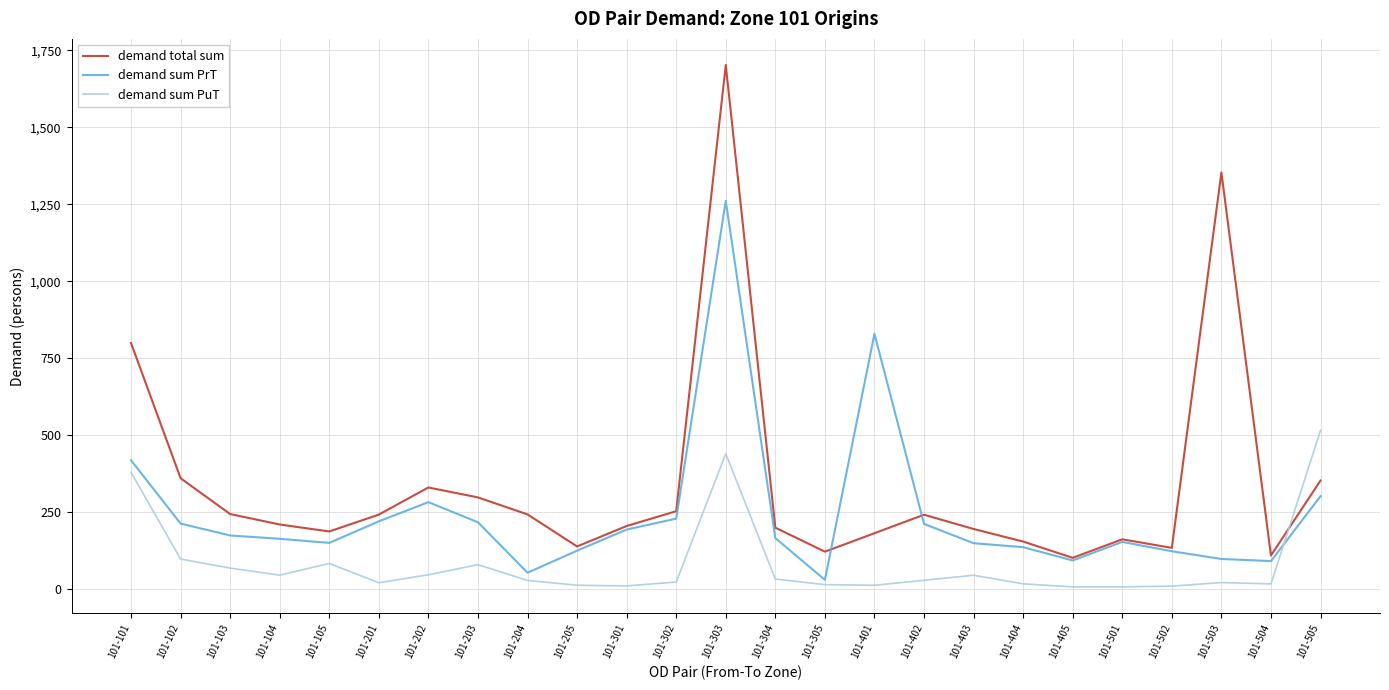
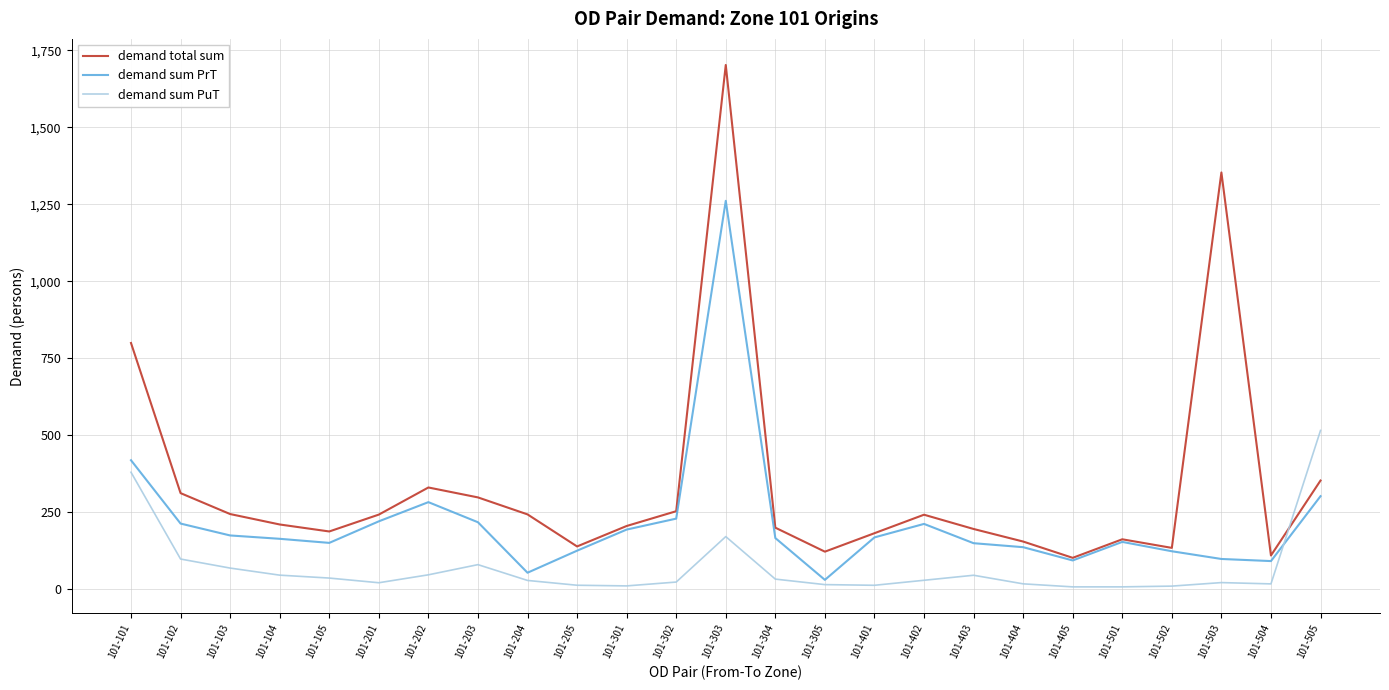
  {
    "demand total sum": {
      "101-101": "800",
-     "101-102": "360",
+     "101-102": "310",
      "101-103": "240",
      "101-104": "210",
      "101-105": "190",
      "101-201": "240",
      "101-202": "330",
      "101-203": "300",
      "101-204": "240",
      "101-205": "140",
      "101-301": "210",
      "101-302": "250",
      "101-303": "1,700",
      "101-304": "200",
      "101-305": "120",
      "101-401": "180",
      "101-402": "240",
      "101-403": "200",
      "101-404": "160",
      "101-405": "100",
      "101-501": "160",
      "101-502": "140",
      "101-503": "1,350",
      "101-504": "110",
      "101-505": "350"
    },
    "demand sum PrT": {
      "101-101": "420",
      "101-102": "210",
      "101-103": "180",
      "101-104": "160",
      "101-105": "150",
      "101-201": "220",
      "101-202": "280",
      "101-203": "220",
      "101-204": "50",
      "101-205": "130",
      "101-301": "190",
      "101-302": "230",
      "101-303": "1,260",
      "101-304": "170",
      "101-305": "30",
-     "101-401": "830",
+     "101-401": "170",
      "101-402": "210",
      "101-403": "150",
      "101-404": "140",
      "101-405": "90",
      "101-501": "150",
      "101-502": "120",
      "101-503": "100",
      "101-504": "90",
      "101-505": "300"
    },
    "demand sum PuT": {
      "101-101": "380",
      "101-102": "100",
      "101-103": "70",
      "101-104": "50",
-     "101-105": "80",
+     "101-105": "40",
      "101-201": "20",
      "101-202": "50",
      "101-203": "80",
      "101-204": "30",
      "101-205": "10",
      "101-301": "10",
      "101-302": "20",
-     "101-303": "440",
+     "101-303": "170",
      "101-304": "30",
      "101-305": "20",
      "101-401": "10",
      "101-402": "30",
      "101-403": "50",
      "101-404": "20",
      "101-405": "10",
      "101-501": "10",
      "101-502": "10",
      "101-503": "20",
      "101-504": "20",
      "101-505": "520"
    }
  }
